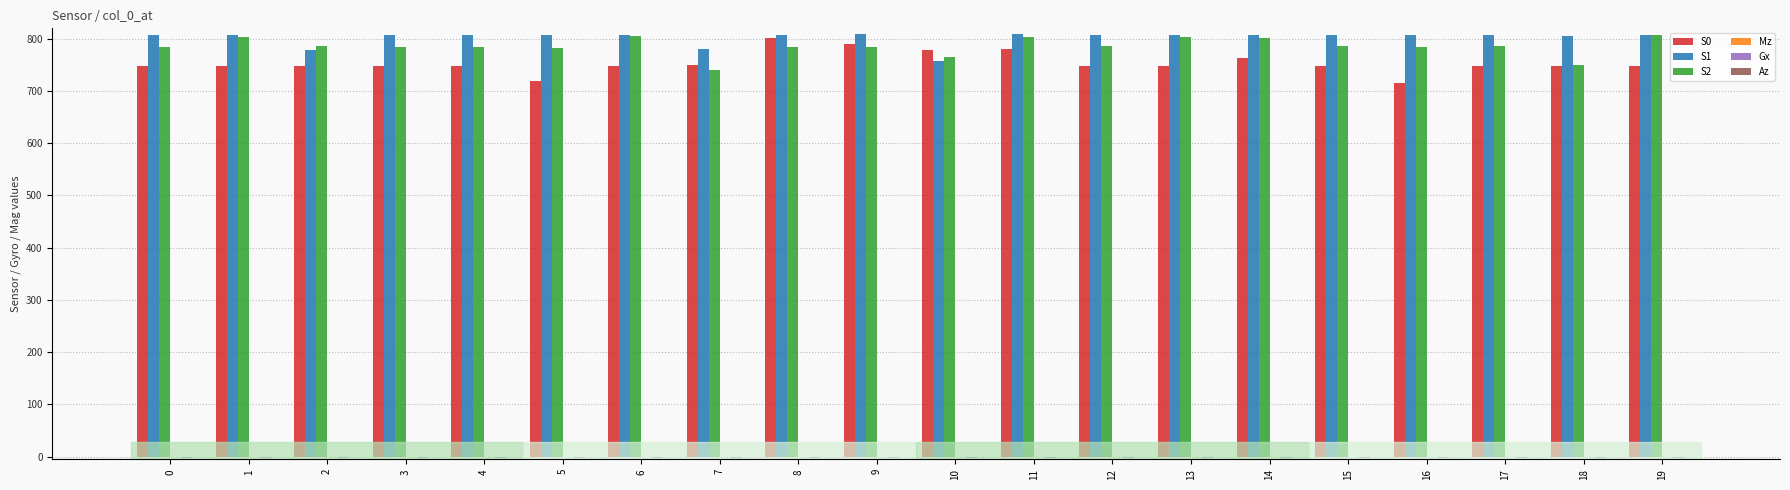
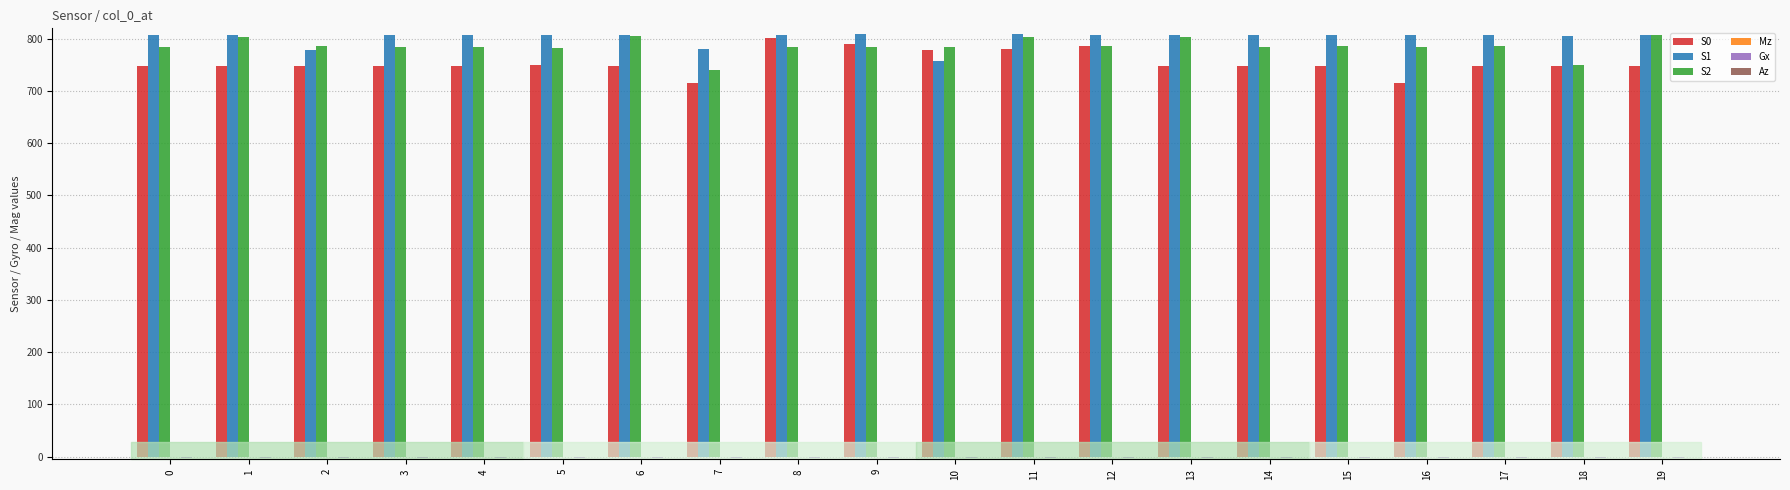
  {
    "S0": {
      "0": 750,
      "1": 750,
      "2": 750,
      "3": 750,
      "4": 750,
-     "5": 720,
+     "5": 750,
      "6": 750,
-     "7": 750,
+     "7": 720,
      "8": 800,
      "9": 790,
      "10": 780,
      "11": 780,
-     "12": 750,
+     "12": 790,
      "13": 750,
-     "14": 760,
+     "14": 750,
      "15": 750,
      "16": 720,
      "17": 750,
      "18": 750,
      "19": 750
    },
    "S1": {
      "0": 810,
      "1": 810,
      "2": 780,
      "3": 810,
      "4": 810,
      "5": 810,
      "6": 810,
      "7": 780,
      "8": 810,
      "9": 810,
      "10": 760,
      "11": 810,
      "12": 810,
      "13": 810,
      "14": 810,
      "15": 810,
      "16": 810,
      "17": 810,
      "18": 810,
      "19": 810
    },
    "S2": {
      "0": 790,
      "1": 800,
      "2": 790,
      "3": 790,
      "4": 790,
      "5": 780,
      "6": 810,
      "7": 740,
      "8": 790,
      "9": 790,
-     "10": 770,
+     "10": 790,
      "11": 800,
      "12": 790,
      "13": 800,
-     "14": 800,
+     "14": 790,
      "15": 790,
      "16": 780,
      "17": 790,
      "18": 750,
      "19": 810
    }
  }
